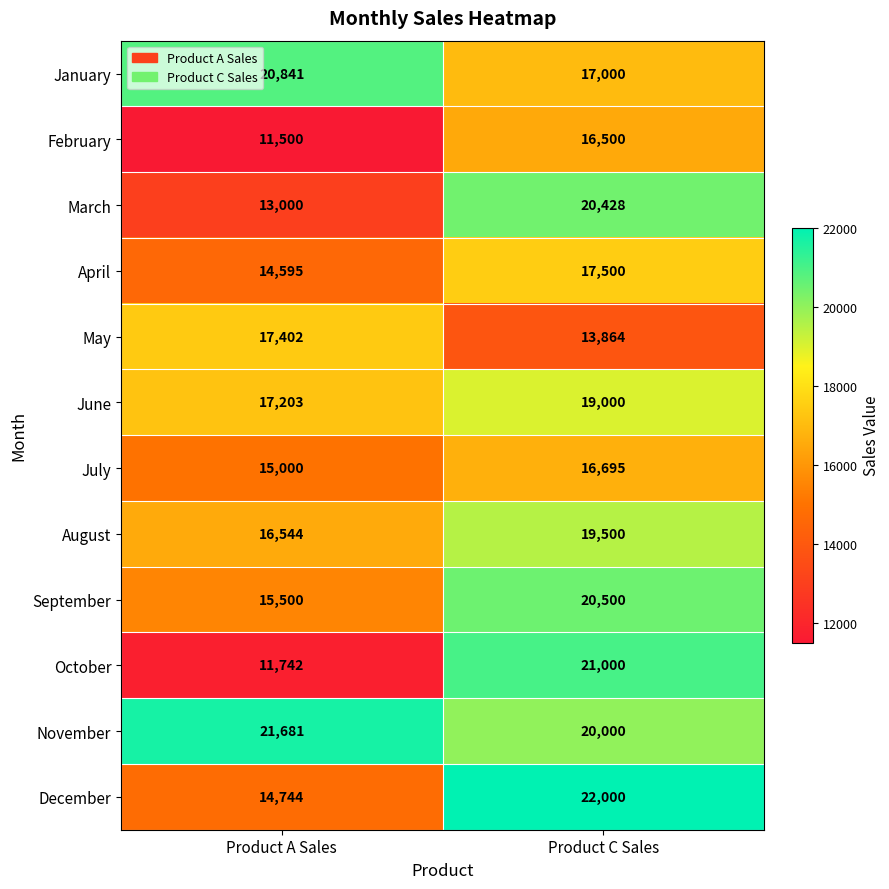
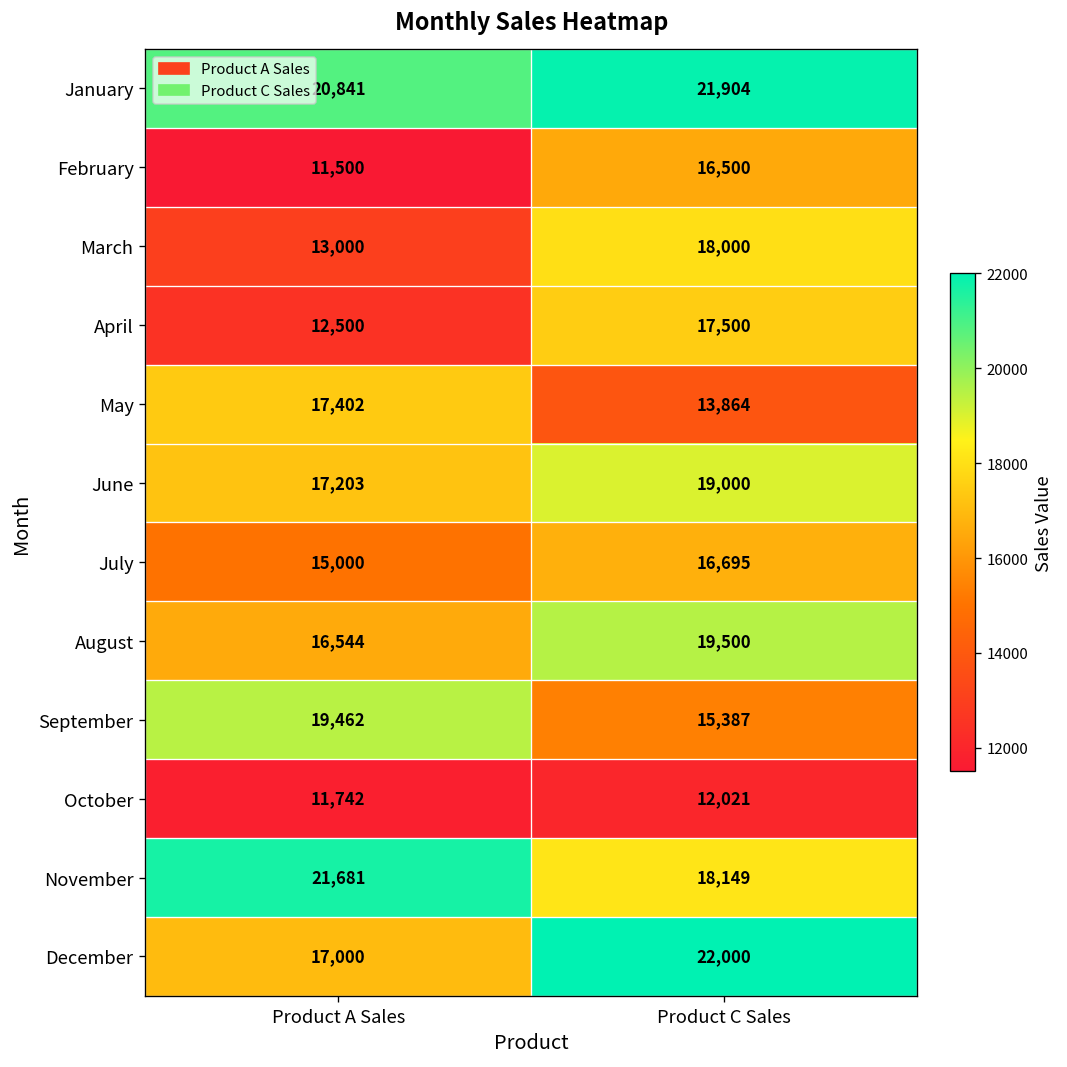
  {
    "January": {
-     "Product C Sales": "17,000"
+     "Product C Sales": "21,904"
    },
    "February": {
      "Product A Sales": "11,500",
      "Product C Sales": "16,500"
    },
    "March": {
      "Product A Sales": "13,000",
-     "Product C Sales": "20,428"
+     "Product C Sales": "18,000"
    },
    "April": {
-     "Product A Sales": "14,595",
+     "Product A Sales": "12,500",
      "Product C Sales": "17,500"
    },
    "May": {
      "Product A Sales": "17,402",
      "Product C Sales": "13,864"
    },
    "June": {
      "Product A Sales": "17,203",
      "Product C Sales": "19,000"
    },
    "July": {
      "Product A Sales": "15,000",
      "Product C Sales": "16,695"
    },
    "August": {
      "Product A Sales": "16,544",
      "Product C Sales": "19,500"
    },
    "September": {
-     "Product A Sales": "15,500",
-     "Product C Sales": "20,500"
+     "Product A Sales": "19,462",
+     "Product C Sales": "15,387"
    },
    "October": {
      "Product A Sales": "11,742",
-     "Product C Sales": "21,000"
+     "Product C Sales": "12,021"
    },
    "November": {
      "Product A Sales": "21,681",
-     "Product C Sales": "20,000"
+     "Product C Sales": "18,149"
    },
    "December": {
-     "Product A Sales": "14,744",
+     "Product A Sales": "17,000",
      "Product C Sales": "22,000"
    }
  }
